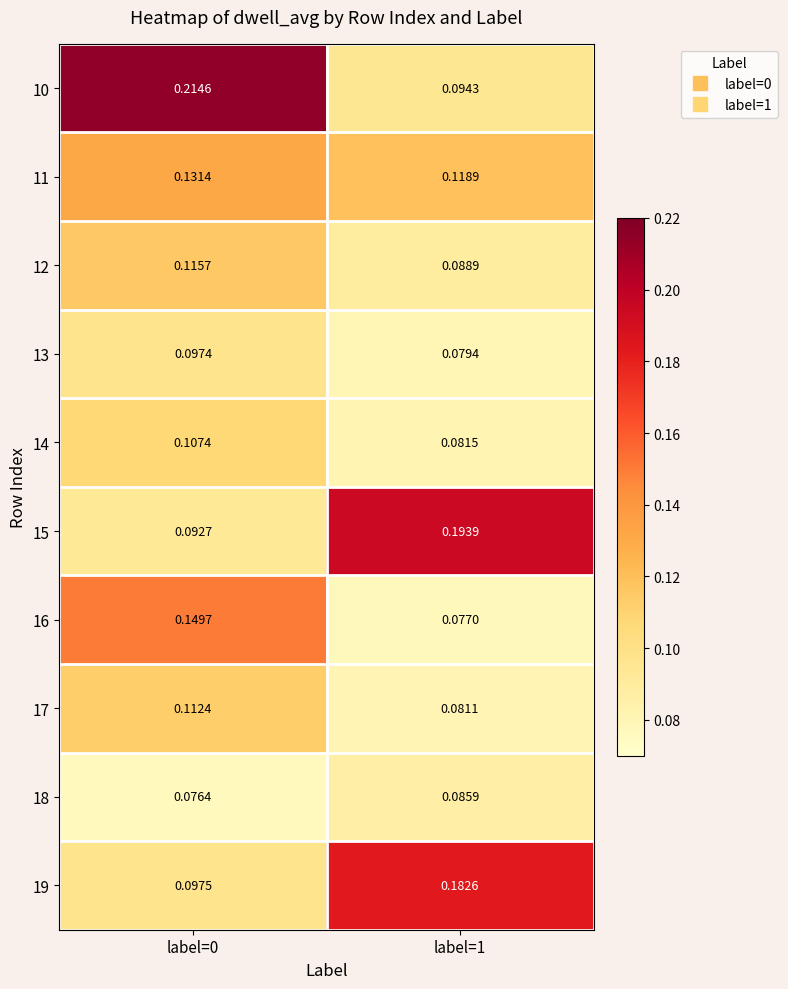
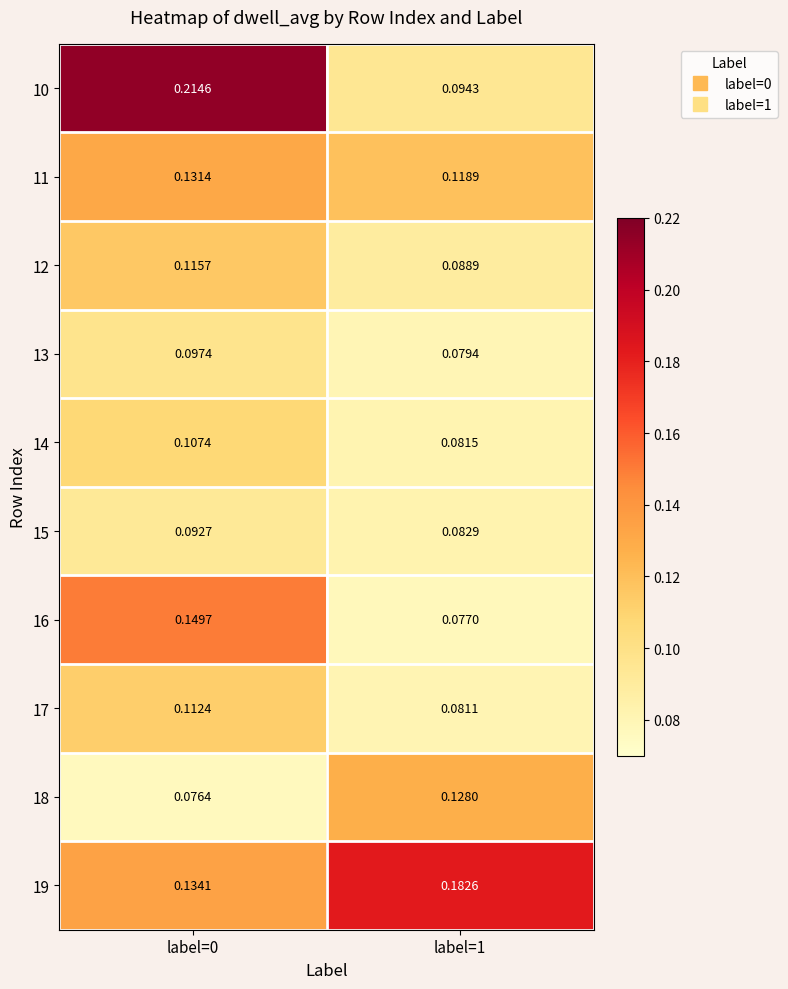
  {
    "10": {
      "label=0": 0.2146,
      "label=1": 0.0943
    },
    "11": {
      "label=0": 0.1314,
      "label=1": 0.1189
    },
    "12": {
      "label=0": 0.1157,
      "label=1": 0.0889
    },
    "13": {
      "label=0": 0.0974,
      "label=1": 0.0794
    },
    "14": {
      "label=0": 0.1074,
      "label=1": 0.0815
    },
    "15": {
      "label=0": 0.0927,
-     "label=1": 0.1939
+     "label=1": 0.0829
    },
    "16": {
      "label=0": 0.1497,
      "label=1": 0.0770
    },
    "17": {
      "label=0": 0.1124,
      "label=1": 0.0811
    },
    "18": {
      "label=0": 0.0764,
-     "label=1": 0.0859
+     "label=1": 0.1280
    },
    "19": {
-     "label=0": 0.0975,
+     "label=0": 0.1341,
      "label=1": 0.1826
    }
  }
